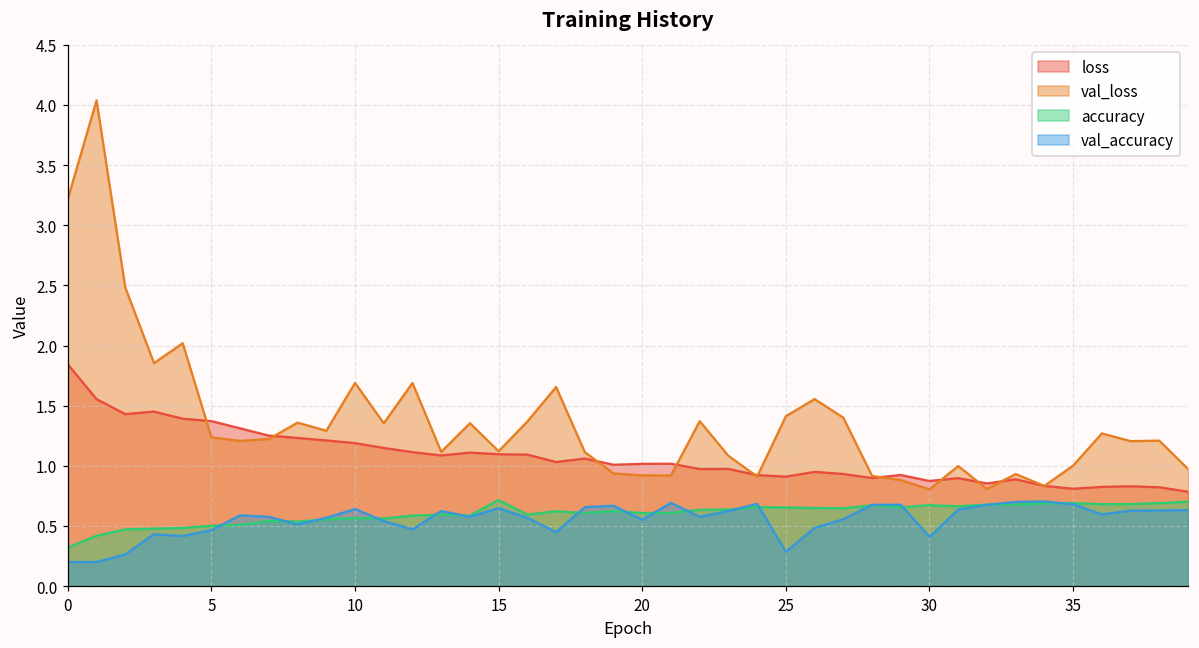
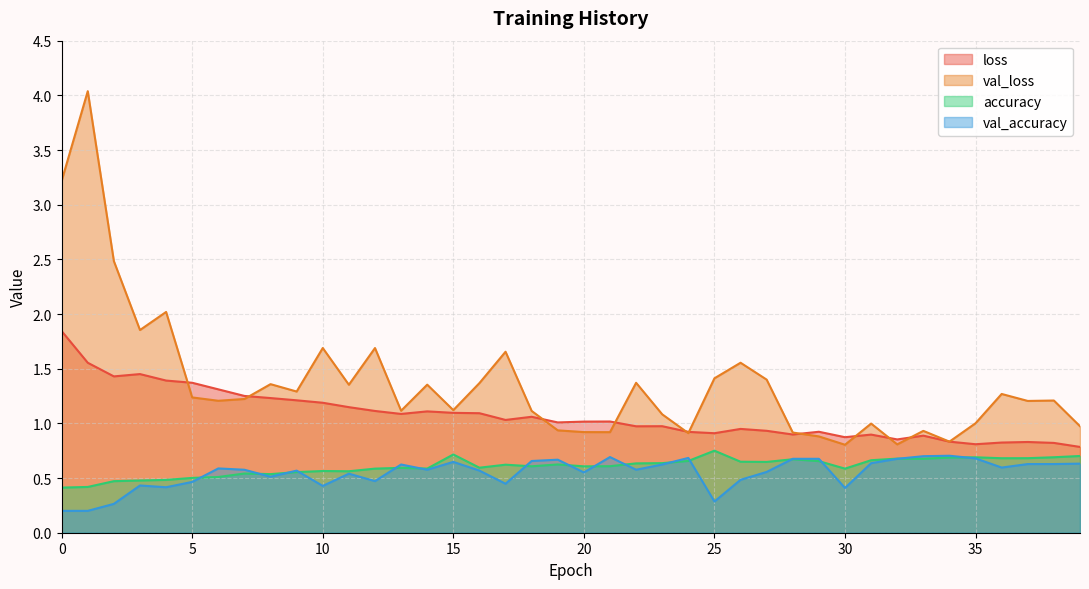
  {
    "accuracy": {
-     "0": 0.32,
+     "0": 0.41,
      "5": 0.50,
      "10": 0.56,
      "15": 0.72,
      "20": 0.61,
-     "25": 0.65,
-     "30": 0.67
+     "25": 0.75,
+     "30": 0.59
    },
    "val_accuracy": {
      "0": 0.20,
      "5": 0.46,
-     "10": 0.64,
+     "10": 0.43,
      "15": 0.65,
      "20": 0.55,
      "25": 0.29,
      "30": 0.41
    }
  }
